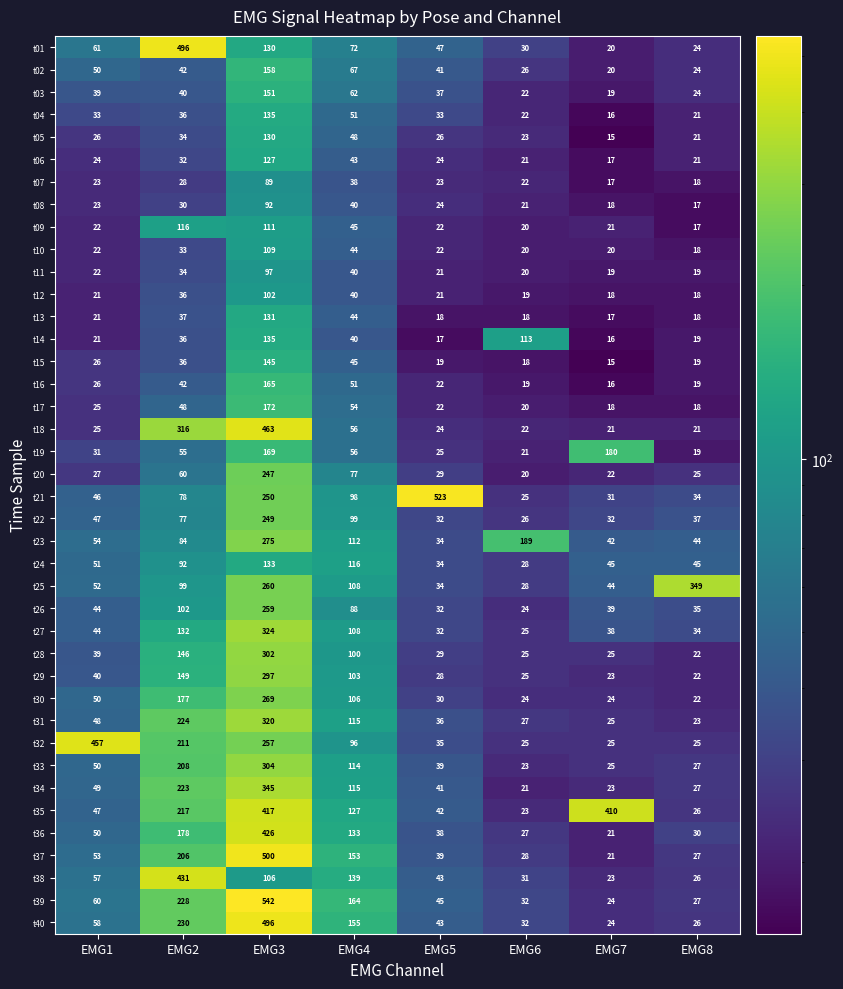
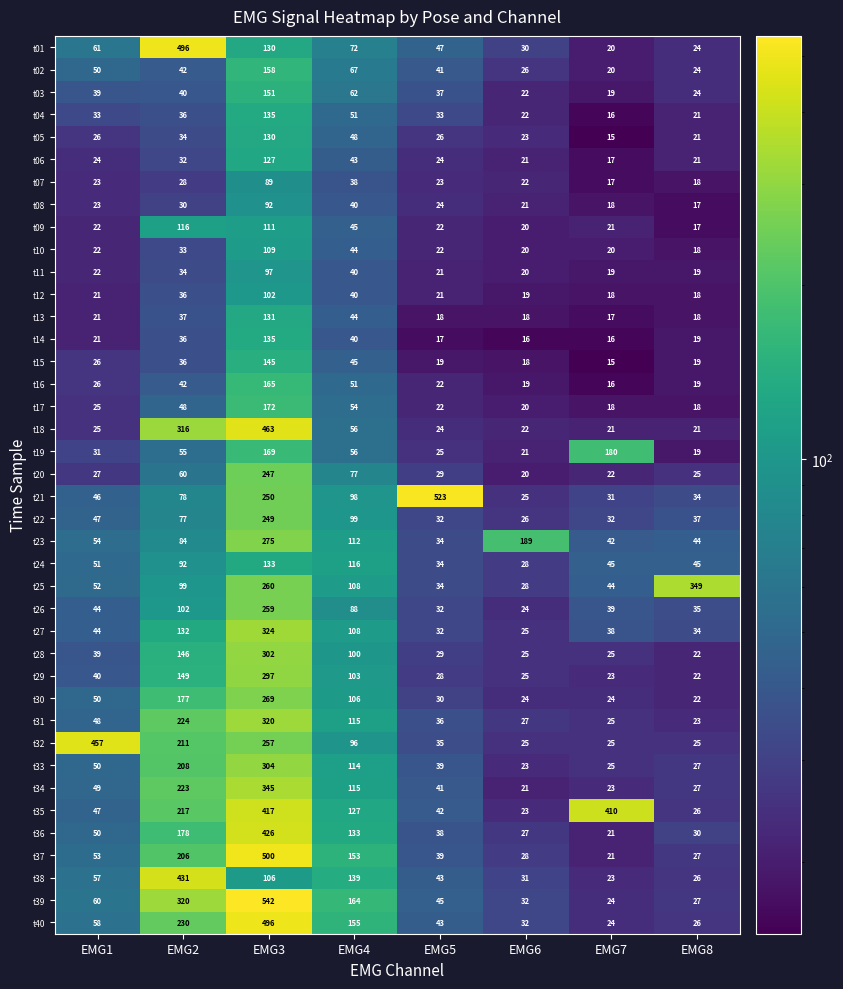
  {
    "t14": {
      "EMG1": 21,
      "EMG2": 36,
      "EMG3": 135,
      "EMG4": 40,
      "EMG5": 17,
-     "EMG6": 113,
+     "EMG6": 16,
      "EMG7": 16,
      "EMG8": 19
    },
    "t39": {
      "EMG1": 60,
-     "EMG2": 228,
+     "EMG2": 320,
      "EMG3": 542,
      "EMG4": 164,
      "EMG5": 45,
      "EMG6": 32,
      "EMG7": 24,
      "EMG8": 27
    }
  }
